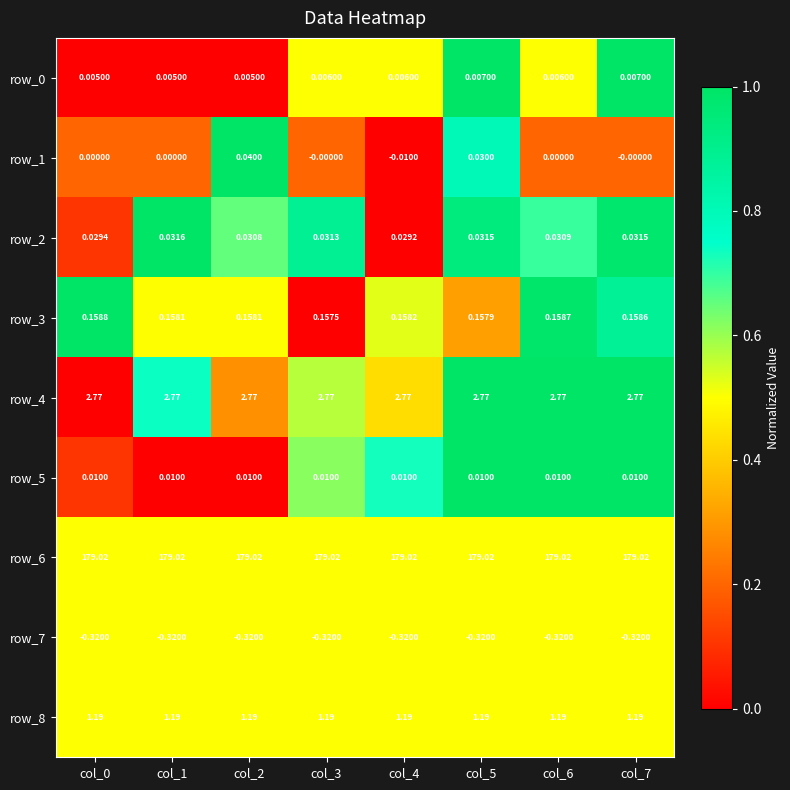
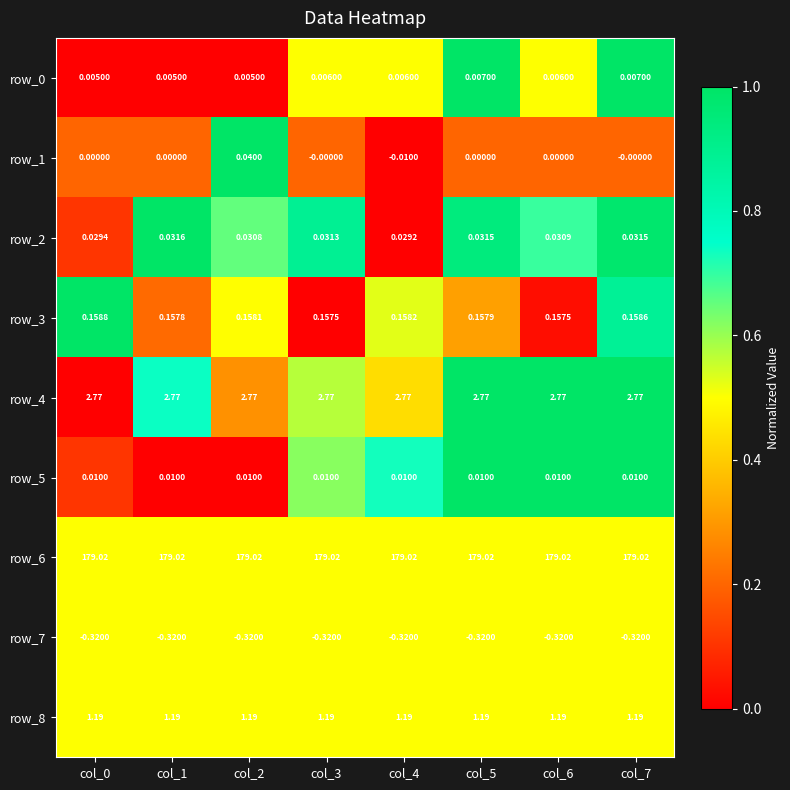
  {
    "row_0": {
      "col_0": 0.00500,
      "col_1": 0.00500,
      "col_2": 0.00500,
      "col_3": 0.00600,
      "col_4": 0.00600,
      "col_5": 0.00700,
      "col_6": 0.00600,
      "col_7": 0.00700
    },
    "row_1": {
      "col_0": 0.00000,
      "col_1": 0.00000,
      "col_2": 0.0400,
      "col_3": -0.00000,
      "col_4": -0.0100,
-     "col_5": 0.0300,
+     "col_5": 0.00000,
      "col_6": 0.00000,
      "col_7": -0.00000
    },
    "row_2": {
      "col_0": 0.0294,
      "col_1": 0.0316,
      "col_2": 0.0308,
      "col_3": 0.0313,
      "col_4": 0.0292,
      "col_5": 0.0315,
      "col_6": 0.0309,
      "col_7": 0.0315
    },
    "row_3": {
      "col_0": 0.1588,
-     "col_1": 0.1581,
+     "col_1": 0.1578,
      "col_2": 0.1581,
      "col_3": 0.1575,
      "col_4": 0.1582,
      "col_5": 0.1579,
-     "col_6": 0.1587,
+     "col_6": 0.1575,
      "col_7": 0.1586
    },
    "row_4": {
      "col_0": 2.77,
      "col_1": 2.77,
      "col_2": 2.77,
      "col_3": 2.77,
      "col_4": 2.77,
      "col_5": 2.77,
      "col_6": 2.77,
      "col_7": 2.77
    },
    "row_5": {
      "col_0": 0.0100,
      "col_1": 0.0100,
      "col_2": 0.0100,
      "col_3": 0.0100,
      "col_4": 0.0100,
      "col_5": 0.0100,
      "col_6": 0.0100,
      "col_7": 0.0100
    },
    "row_6": {
      "col_0": 179.02,
      "col_1": 179.02,
      "col_2": 179.02,
      "col_3": 179.02,
      "col_4": 179.02,
      "col_5": 179.02,
      "col_6": 179.02,
      "col_7": 179.02
    },
    "row_7": {
      "col_0": -0.3200,
      "col_1": -0.3200,
      "col_2": -0.3200,
      "col_3": -0.3200,
      "col_4": -0.3200,
      "col_5": -0.3200,
      "col_6": -0.3200,
      "col_7": -0.3200
    },
    "row_8": {
      "col_0": 1.19,
      "col_1": 1.19,
      "col_2": 1.19,
      "col_3": 1.19,
      "col_4": 1.19,
      "col_5": 1.19,
      "col_6": 1.19,
      "col_7": 1.19
    }
  }
